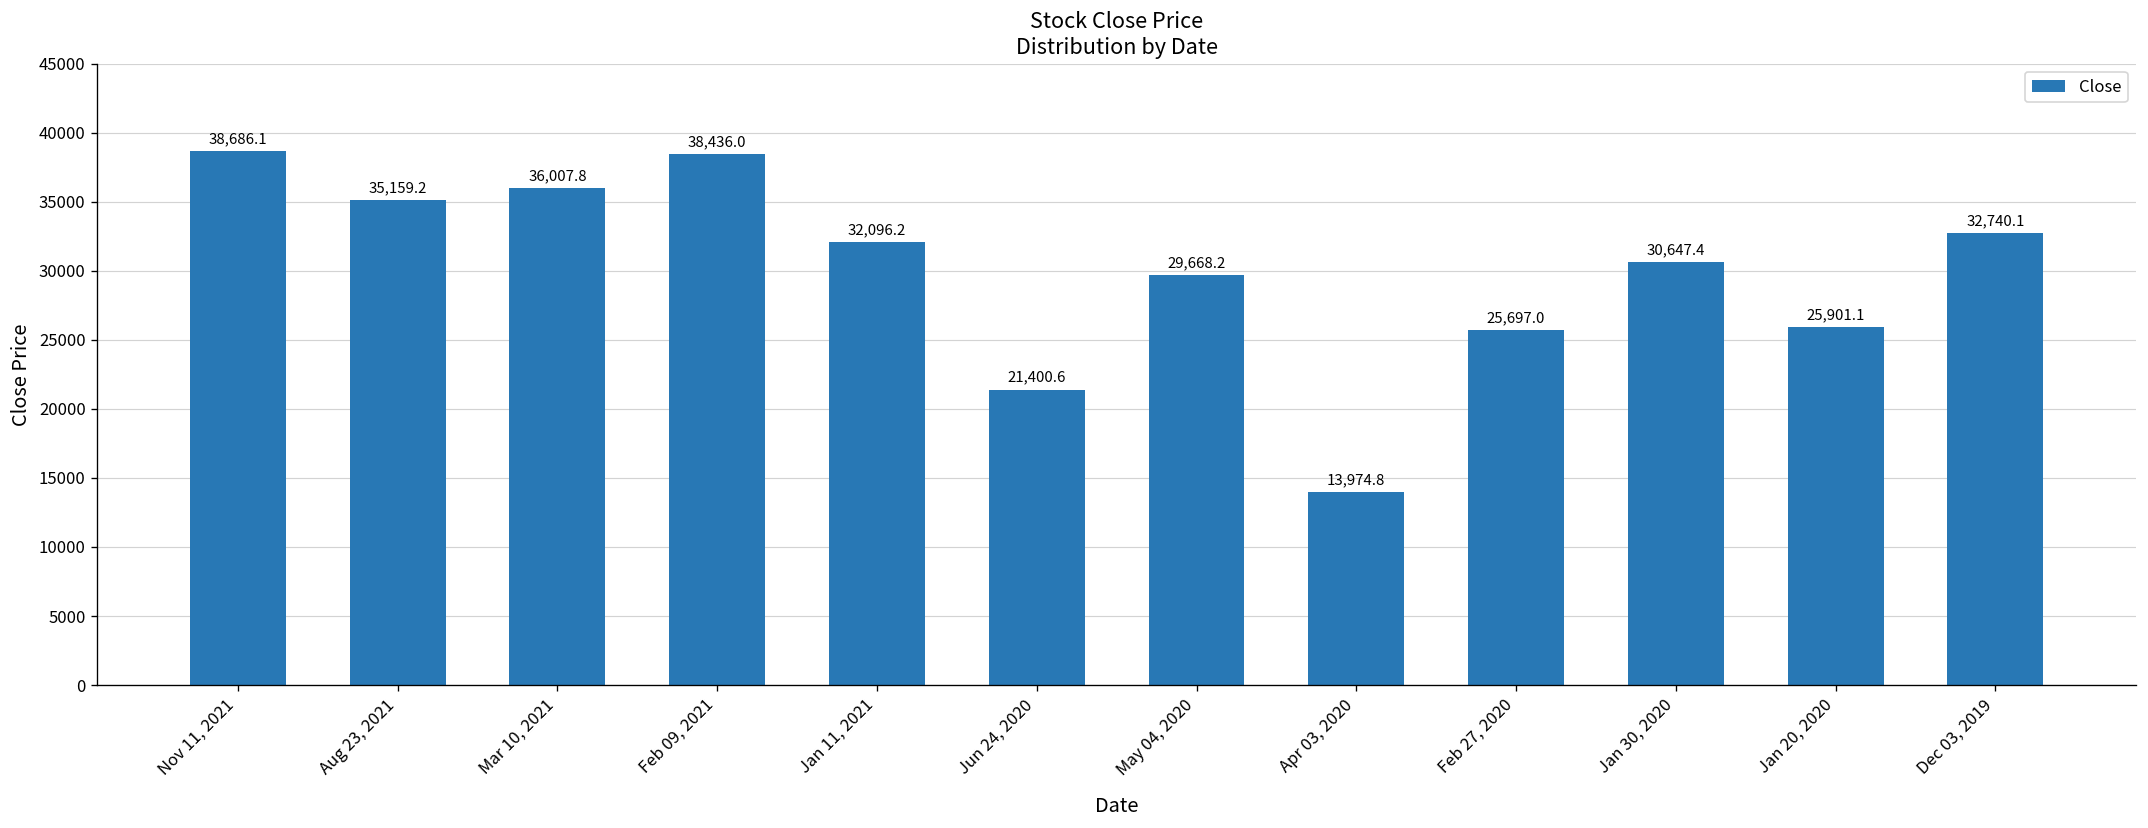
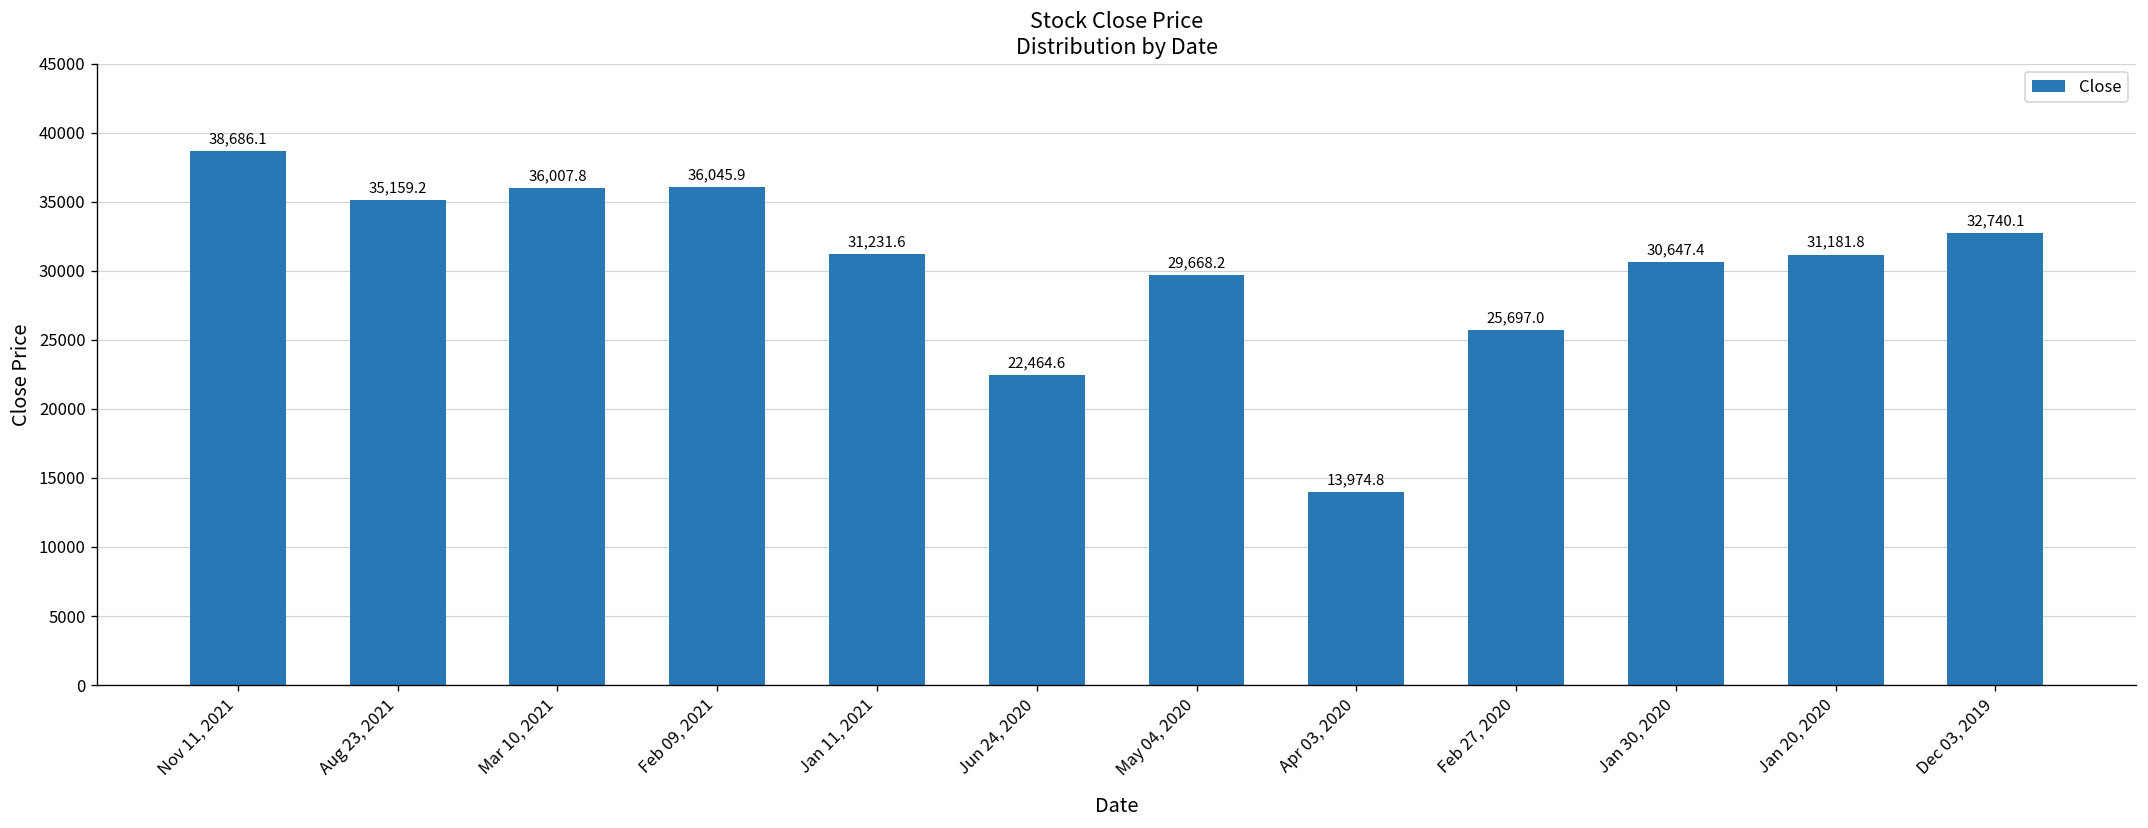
  {
    "Nov 11, 2021": "38,686.1",
    "Aug 23, 2021": "35,159.2",
    "Mar 10, 2021": "36,007.8",
-   "Feb 09, 2021": "38,436.0",
-   "Jan 11, 2021": "32,096.2",
-   "Jun 24, 2020": "21,400.6",
+   "Feb 09, 2021": "36,045.9",
+   "Jan 11, 2021": "31,231.6",
+   "Jun 24, 2020": "22,464.6",
    "May 04, 2020": "29,668.2",
    "Apr 03, 2020": "13,974.8",
    "Feb 27, 2020": "25,697.0",
    "Jan 30, 2020": "30,647.4",
-   "Jan 20, 2020": "25,901.1",
+   "Jan 20, 2020": "31,181.8",
    "Dec 03, 2019": "32,740.1"
  }
